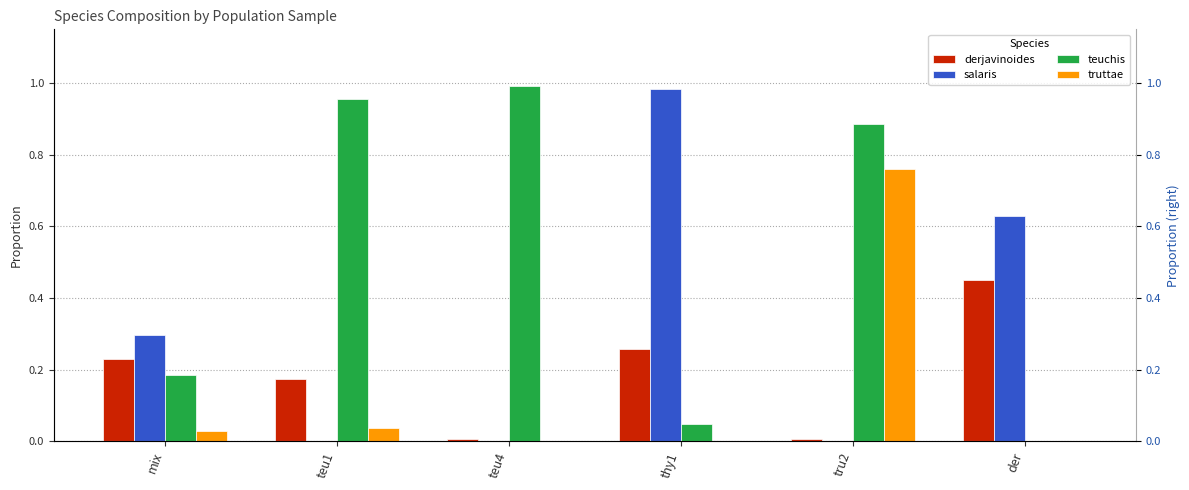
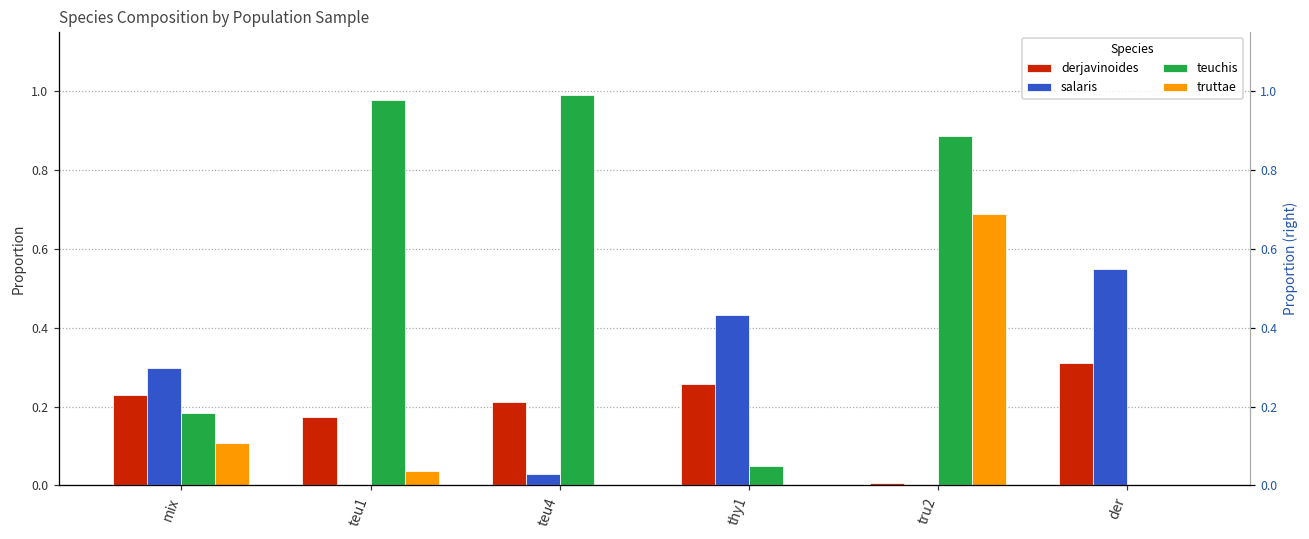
  {
    "derjavinoides": {
      "mix": 0.23,
      "teu1": 0.17,
-     "teu4": 0.01,
+     "teu4": 0.21,
      "thy1": 0.26,
-     "der": 0.45
+     "der": 0.31
    },
    "salaris": {
      "mix": 0.30,
      "teu1": 0.00,
-     "teu4": 0.00,
-     "thy1": 0.98,
-     "der": 0.63
+     "teu4": 0.03,
+     "thy1": 0.43,
+     "der": 0.55
    },
    "teuchis": {
      "mix": 0.18,
-     "teu1": 0.96,
+     "teu1": 0.98,
      "teu4": 0.99,
      "thy1": 0.05,
      "tru2": 0.89,
      "der": 0.00
    },
    "truttae": {
-     "mix": 0.03,
+     "mix": 0.11,
      "teu1": 0.04,
      "teu4": 0.00,
      "thy1": 0.00,
-     "tru2": 0.76,
+     "tru2": 0.69,
      "der": 0.00
    }
  }
